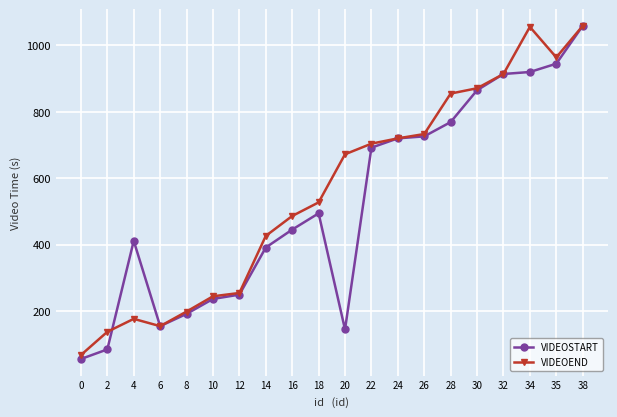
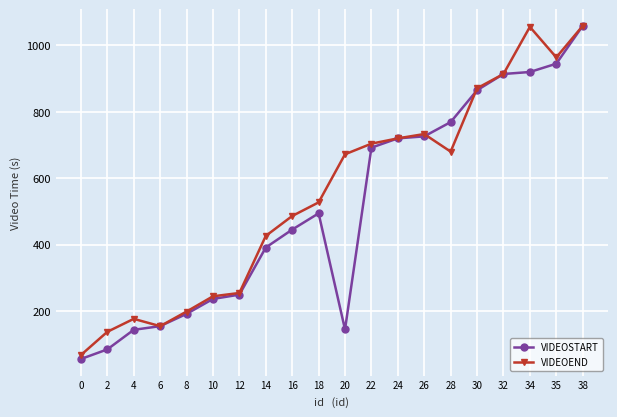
  {
    "VIDEOSTART": {
      "0": 60,
      "2": 80,
-     "4": 410,
+     "4": 140,
      "10": 240,
      "14": 390,
      "16": 450,
      "18": 490,
      "20": 140,
      "22": 690,
      "28": 770,
      "34": 920,
      "35": 950
    },
    "VIDEOEND": {
      "0": 70,
      "2": 140,
      "4": 180,
      "10": 240,
      "14": 430,
      "16": 490,
      "18": 530,
      "20": 670,
      "22": 700,
-     "28": 860,
+     "28": 680,
      "34": 1060,
      "35": 960
    }
  }
